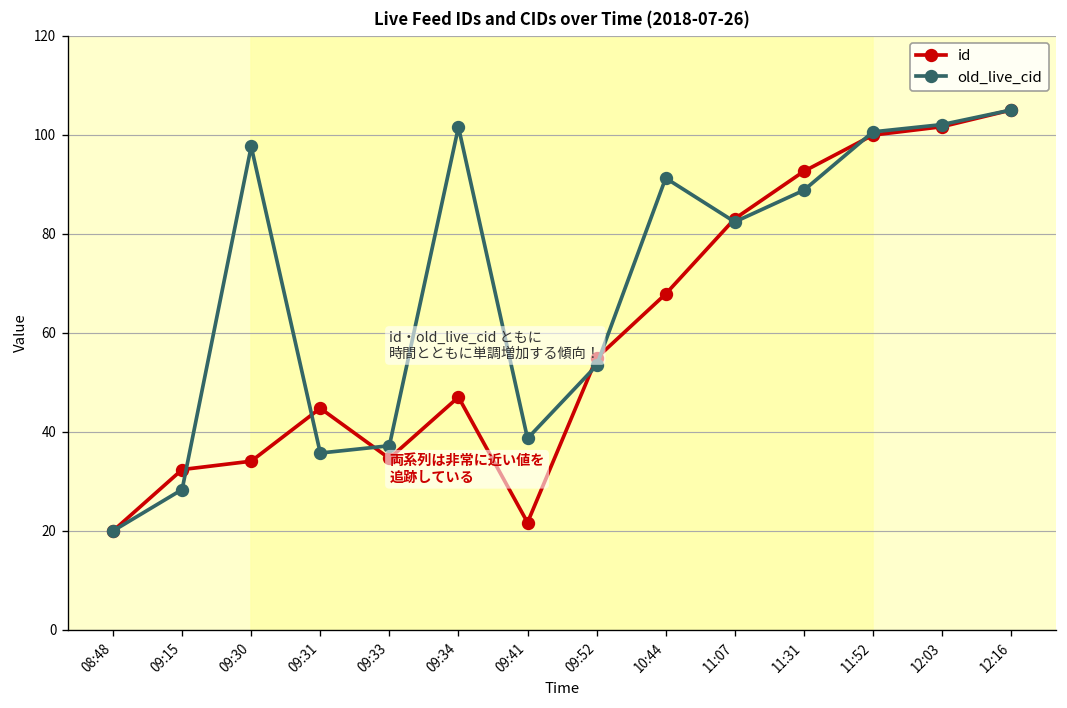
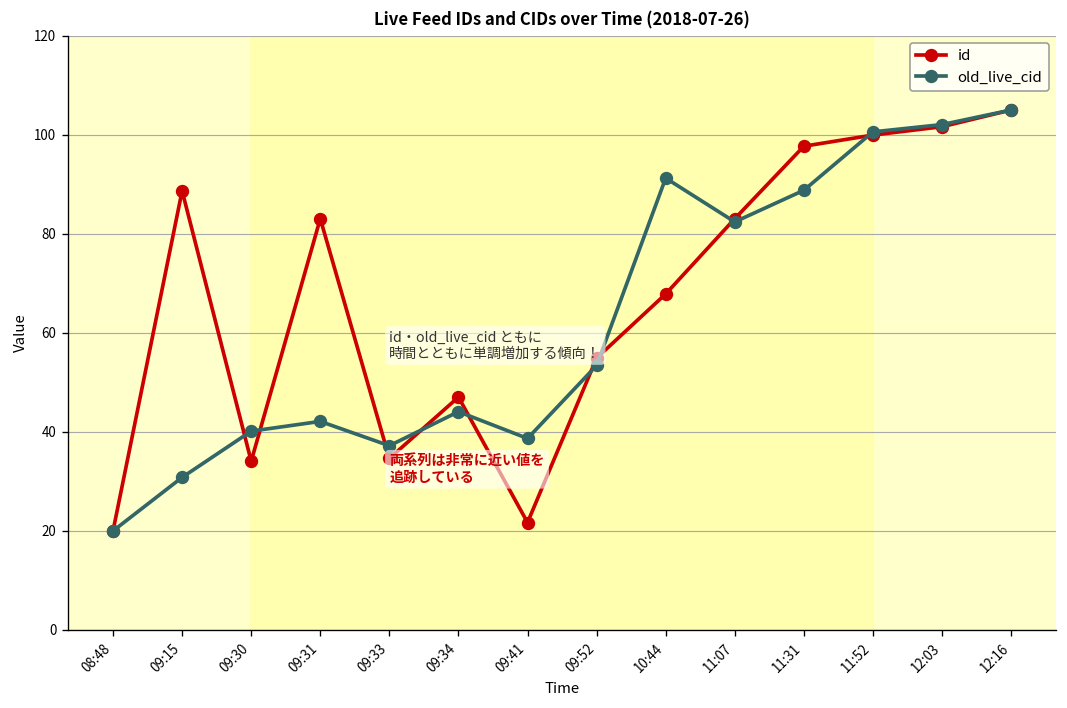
  {
    "id": {
-     "09:15": 32,
+     "09:15": 89,
      "09:30": 34,
-     "09:31": 45,
+     "09:31": 83,
      "09:34": 47,
      "09:41": 22,
      "10:44": 68,
      "11:07": 83,
-     "11:31": 93,
+     "11:31": 98,
      "11:52": 100
    },
    "old_live_cid": {
-     "09:15": 28,
-     "09:30": 98,
-     "09:31": 36,
+     "09:15": 31,
+     "09:30": 40,
+     "09:31": 42,
      "09:33": 37,
-     "09:34": 102,
+     "09:34": 44,
      "09:41": 39,
      "10:44": 91,
      "11:07": 82,
      "11:31": 89,
      "11:52": 101
    }
  }
